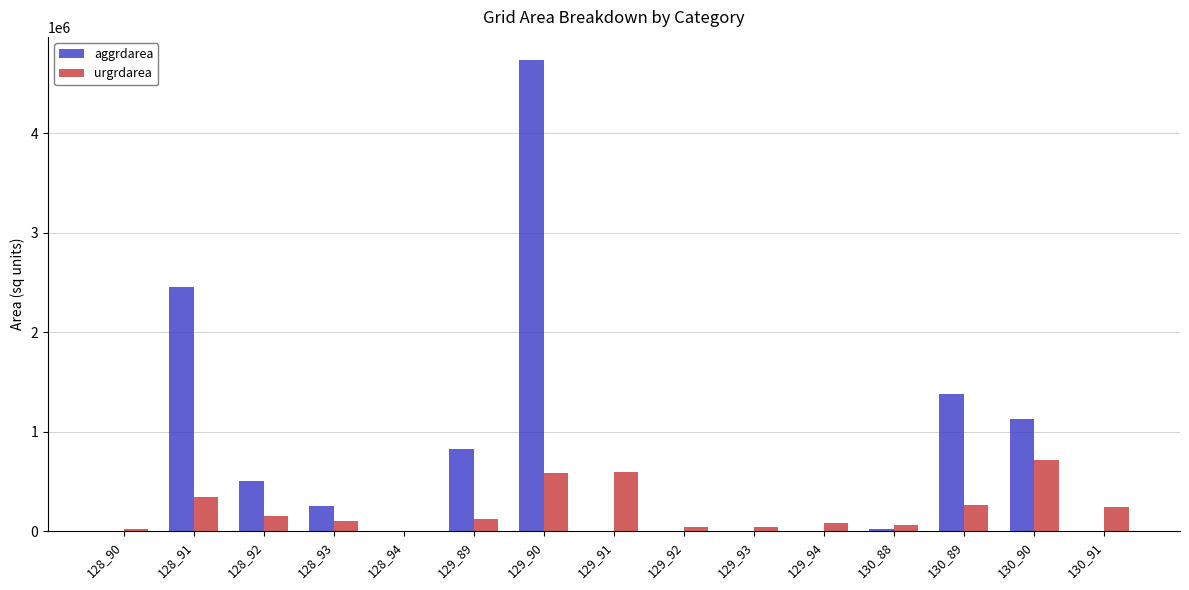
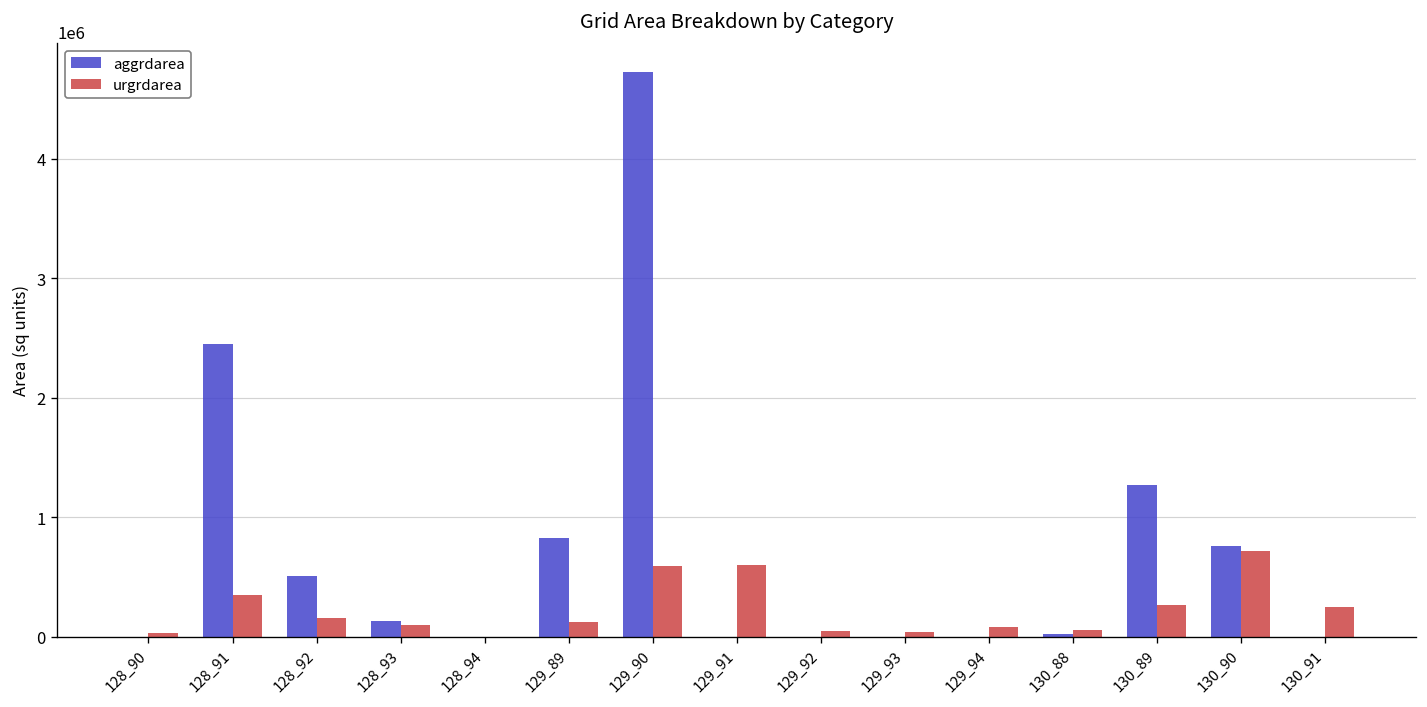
  {
    "aggrdarea": {
      "128_90": 0,
      "128_91": 2500000,
      "128_92": 500000,
-     "128_93": 300000,
+     "128_93": 100000,
      "128_94": 0,
      "129_89": 800000,
      "129_90": 4700000,
      "129_91": 0,
      "129_92": 0,
      "129_93": 0,
      "129_94": 0,
-     "130_89": 1400000,
-     "130_90": 1100000,
+     "130_89": 1300000,
+     "130_90": 800000,
      "130_91": 0
    },
    "urgrdarea": {
      "128_90": 0,
      "128_91": 400000,
      "128_92": 200000,
      "128_93": 100000,
      "128_94": 0,
      "129_89": 100000,
      "129_90": 600000,
      "129_91": 600000,
      "129_92": 0,
      "129_93": 0,
      "129_94": 100000,
      "130_88": 100000,
      "130_89": 300000,
      "130_90": 700000,
      "130_91": 200000
    }
  }
